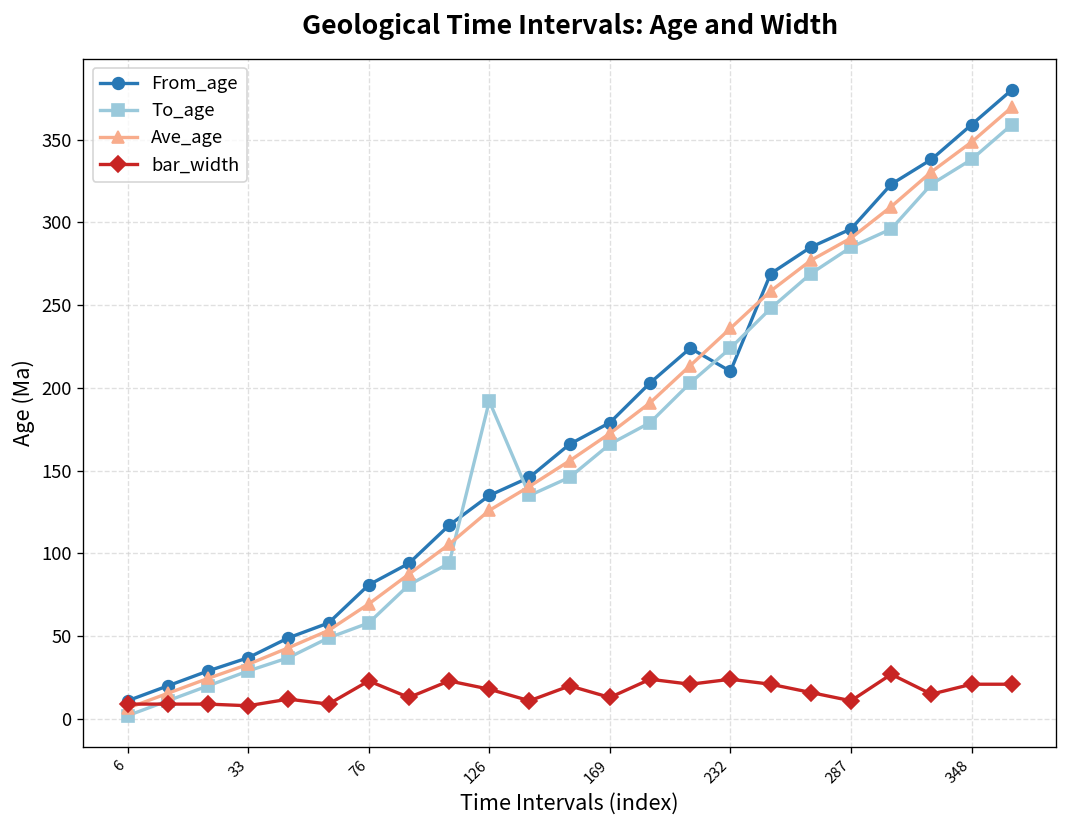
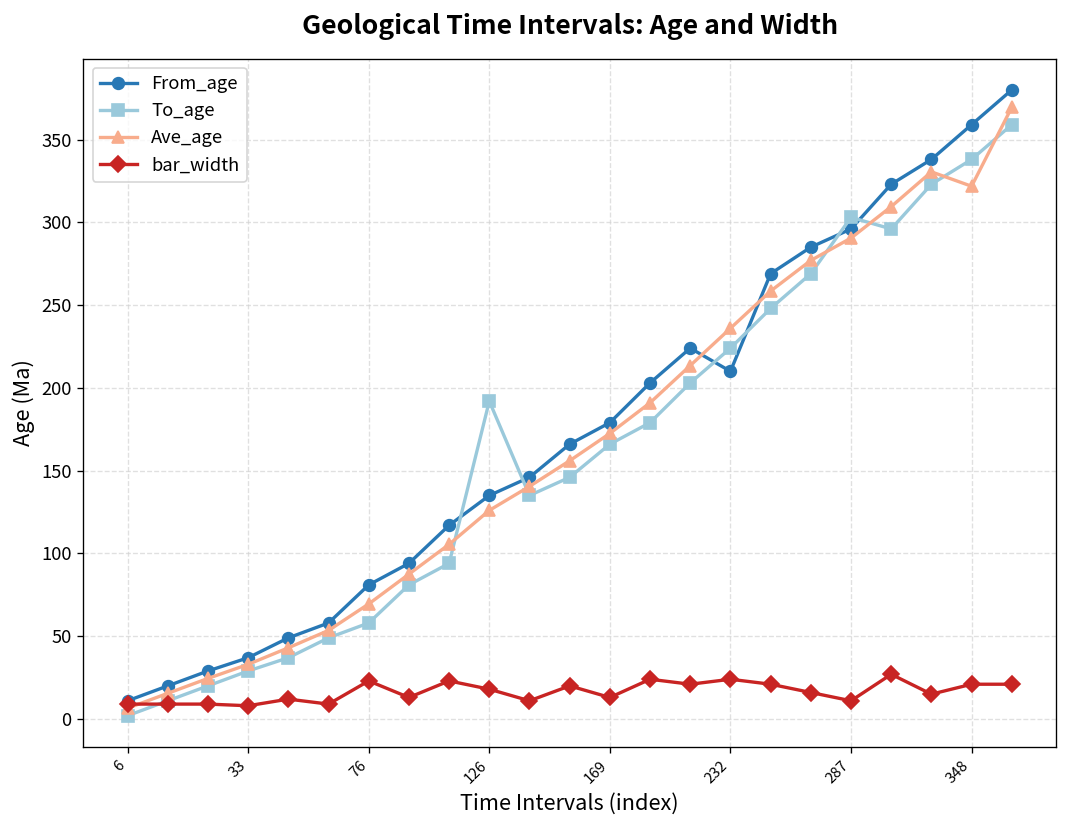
  {
    "From_age": {
      "6": 11,
      "33": 37,
      "76": 81,
      "126": 135,
      "169": 179,
      "232": 210,
      "287": 296,
      "348": 359
    },
    "To_age": {
      "6": 2,
      "33": 29,
      "76": 58,
      "126": 192,
      "169": 166,
      "232": 224,
-     "287": 285,
+     "287": 303,
      "348": 338
    },
    "Ave_age": {
      "6": 7,
      "33": 33,
      "76": 70,
      "126": 126,
      "169": 173,
      "232": 236,
      "287": 291,
-     "348": 349
+     "348": 322
    },
    "bar_width": {
      "6": 9,
      "33": 8,
      "76": 23,
      "126": 18,
      "169": 13,
      "232": 24,
      "287": 11,
      "348": 21
    }
  }
